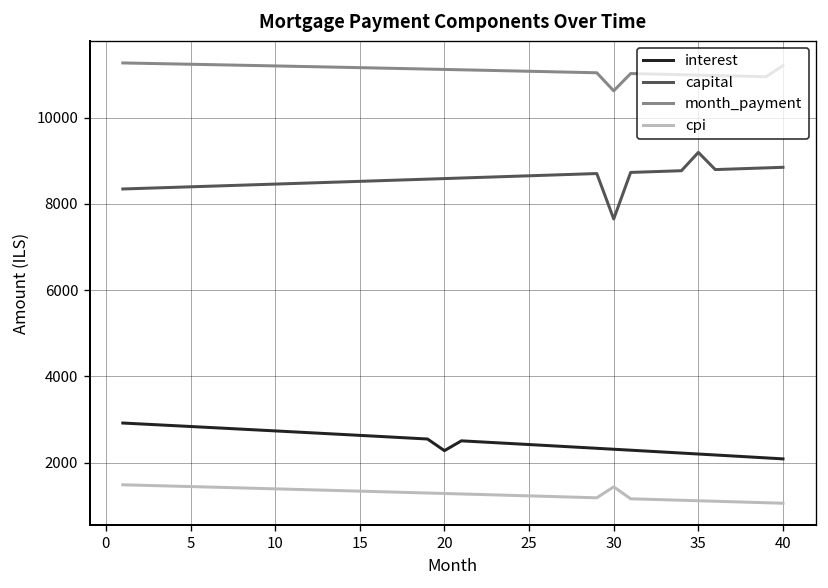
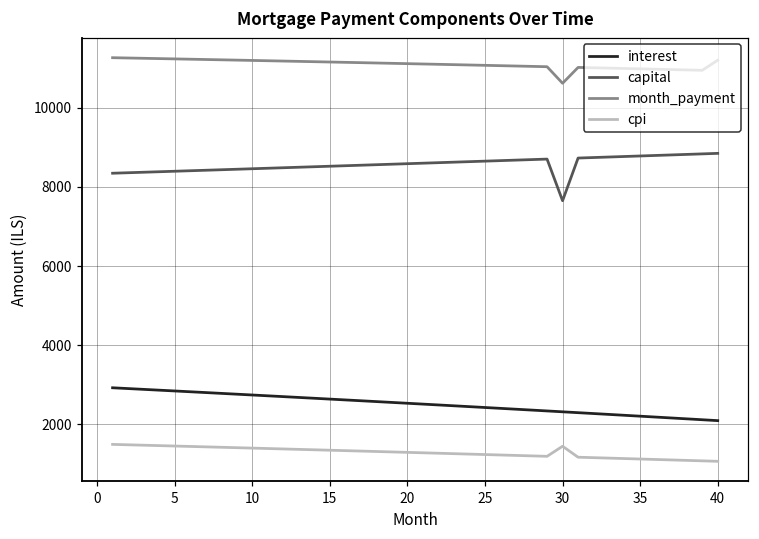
  {
    "interest": {
      "5": 2800,
      "10": 2700,
      "15": 2600,
-     "20": 2300,
+     "20": 2500,
      "25": 2400,
      "30": 2300,
      "35": 2200,
      "40": 2100
    },
    "capital": {
      "5": 8400,
      "10": 8500,
      "15": 8500,
      "20": 8600,
      "25": 8700,
      "30": 7700,
-     "35": 9200,
+     "35": 8800,
      "40": 8800
    },
    "month_payment": {
      "5": 11200,
      "10": 11200,
      "15": 11200,
      "20": 11100,
      "25": 11100,
      "30": 10600
    },
    "cpi": {
      "5": 1400,
      "10": 1400,
      "15": 1300,
      "20": 1300,
      "25": 1200,
      "30": 1400,
      "35": 1100,
      "40": 1100
    }
  }
